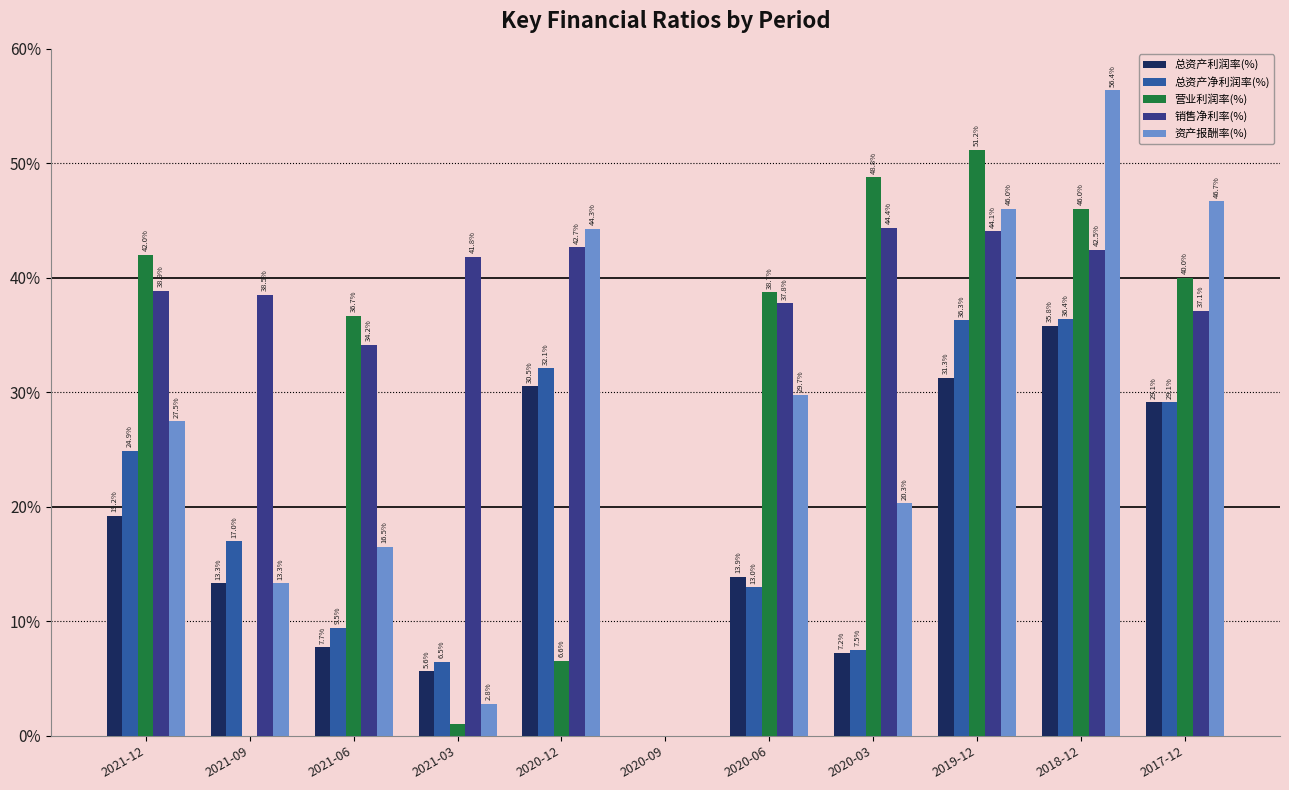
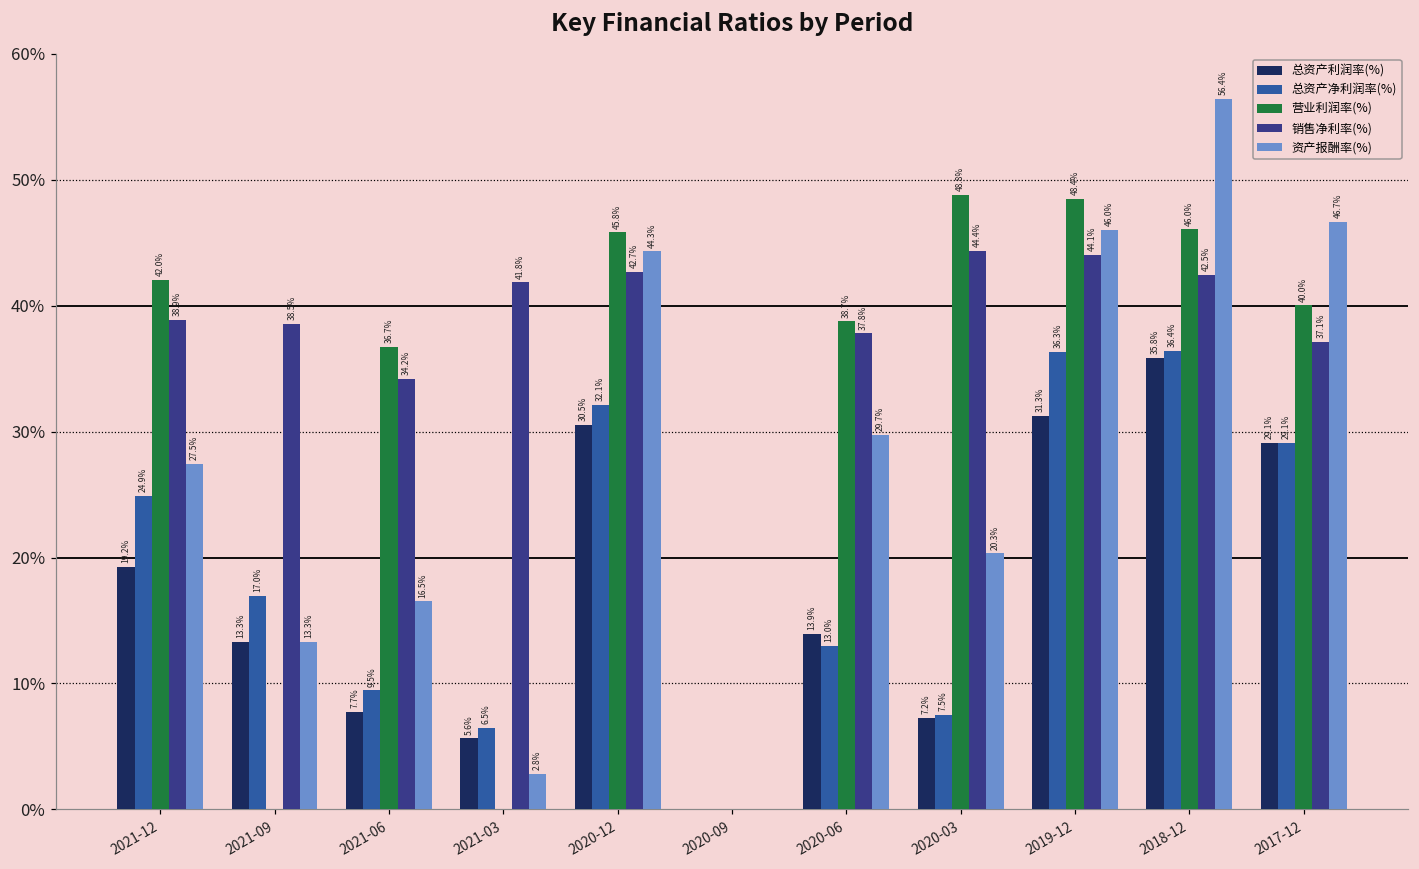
  {
    "营业利润率(%)": {
      "2021-12": "42.0%",
      "2021-06": "36.7%",
-     "2021-03": "1%",
-     "2020-12": "6.6%",
+     "2021-03": "0%",
+     "2020-12": "45.8%",
      "2020-06": "38.7%",
      "2020-03": "48.8%",
-     "2019-12": "51.2%",
+     "2019-12": "48.4%",
      "2018-12": "46.0%",
      "2017-12": "40.0%"
    },
    "资产报酬率(%)": {
      "2021-12": "27.5%",
      "2021-09": "13.3%",
      "2021-06": "16.5%",
      "2021-03": "2.8%",
      "2020-12": "44.3%",
      "2020-06": "29.7%",
      "2020-03": "20.3%",
      "2019-12": "46.0%",
      "2018-12": "56.4%",
      "2017-12": "46.7%"
    }
  }
